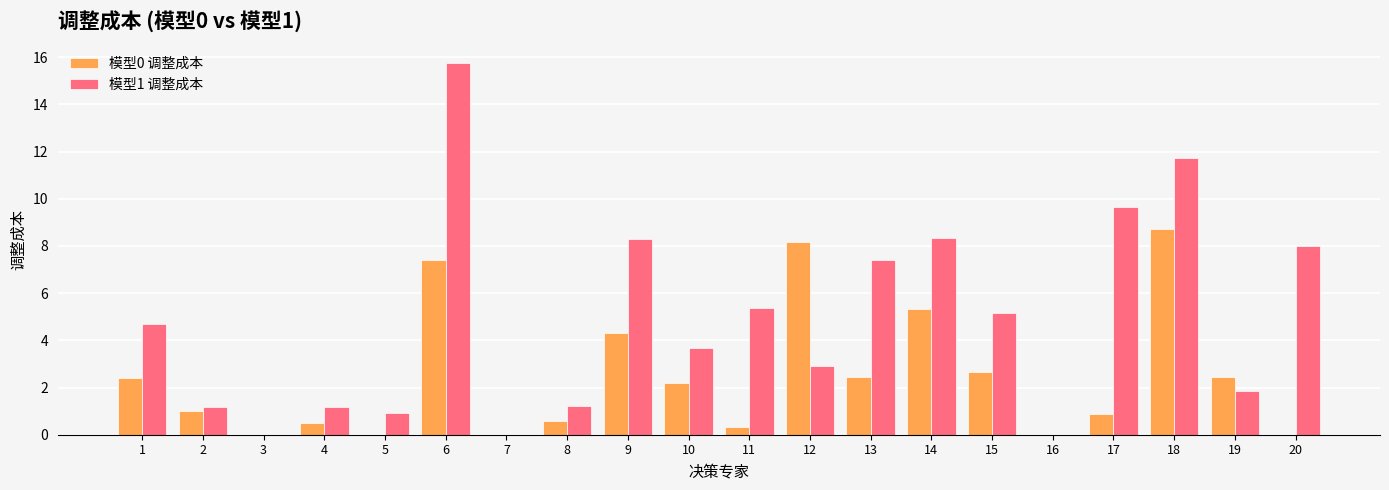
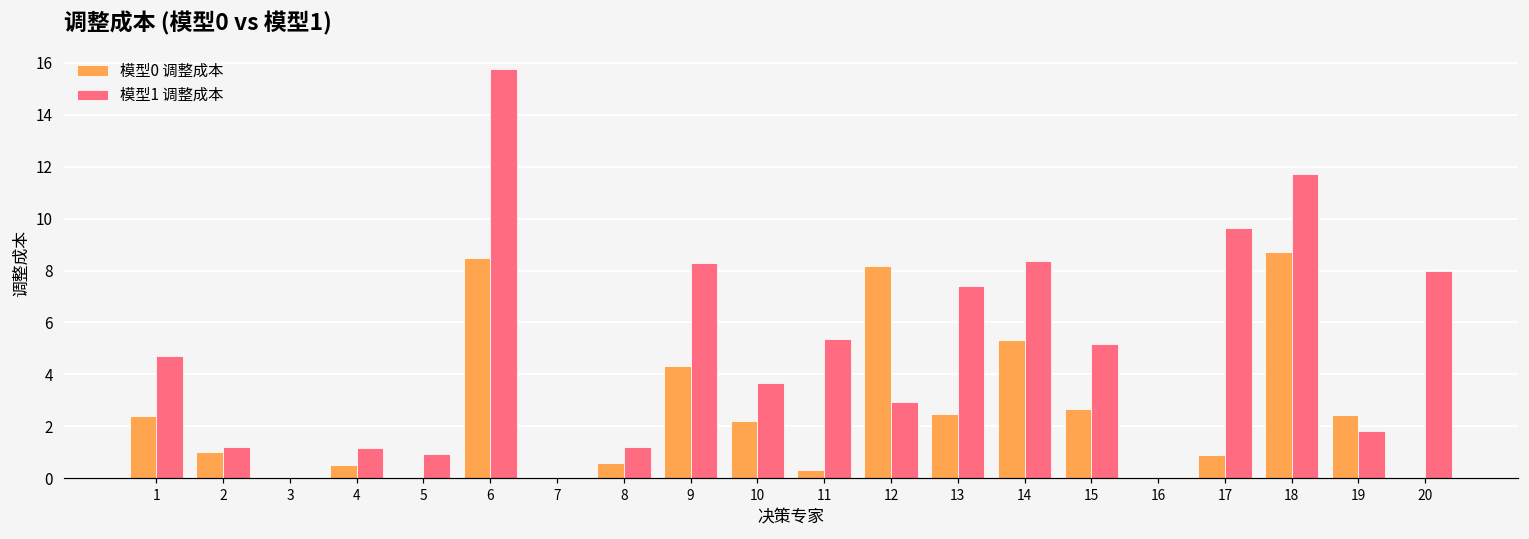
  {
    "模型0 调整成本": {
      "1": 2.4,
      "2": 1.0,
      "3": 0.0,
      "4": 0.5,
      "5": 0.0,
-     "6": 7.4,
+     "6": 8.5,
      "7": 0.0,
      "8": 0.6,
      "9": 4.3,
      "10": 2.2,
      "11": 0.3,
      "12": 8.2,
      "13": 2.5,
      "14": 5.3,
      "15": 2.7,
      "16": 0.0,
      "17": 0.9,
      "18": 8.7,
      "19": 2.4,
      "20": 0.0
    },
    "模型1 调整成本": {
      "1": 4.7,
      "2": 1.2,
      "3": 0.0,
      "4": 1.2,
      "5": 0.9,
      "6": 15.8,
      "7": 0.0,
      "8": 1.2,
      "9": 8.3,
      "10": 3.7,
      "11": 5.4,
      "12": 2.9,
      "13": 7.4,
      "14": 8.4,
      "15": 5.2,
      "16": 0.0,
      "17": 9.6,
      "18": 11.7,
      "19": 1.8,
      "20": 8.0
    }
  }
